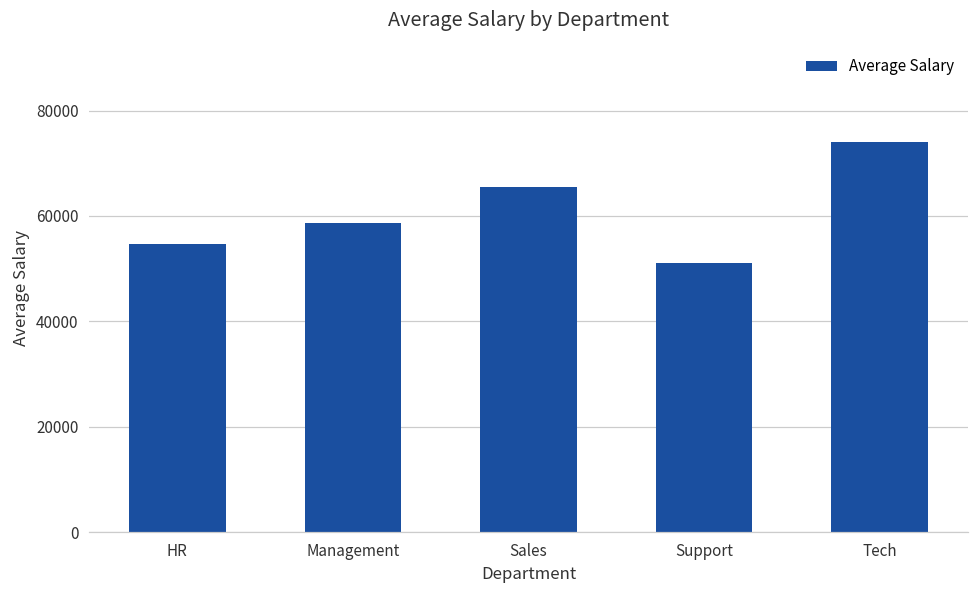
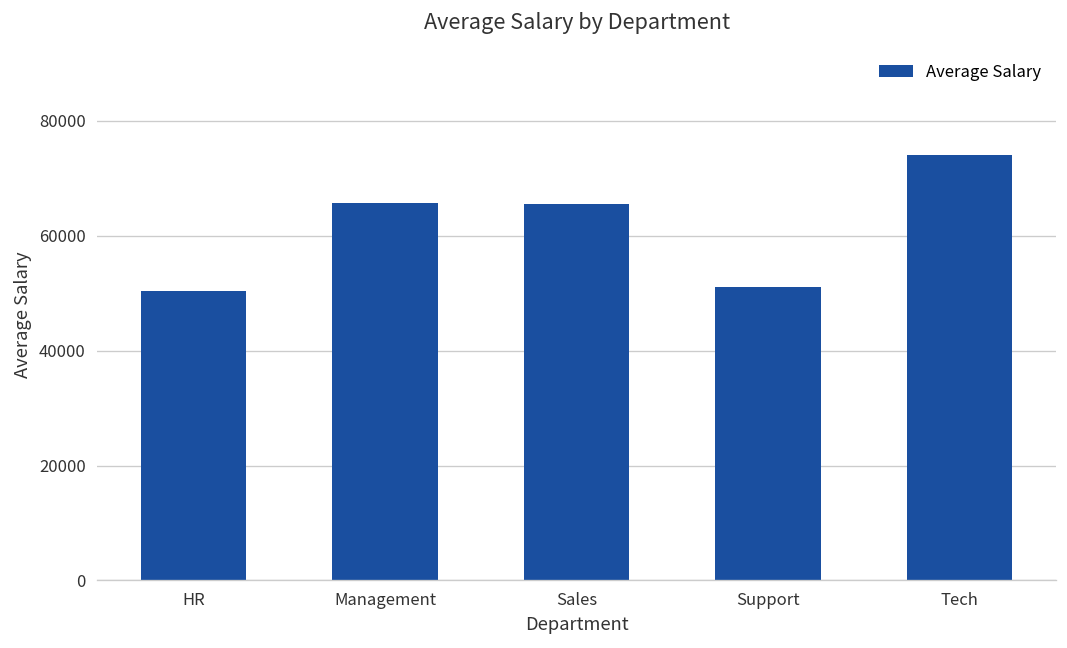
  {
-   "HR": 55000,
-   "Management": 59000,
+   "HR": 50000,
+   "Management": 66000,
    "Sales": 66000,
    "Support": 51000,
    "Tech": 74000
  }
